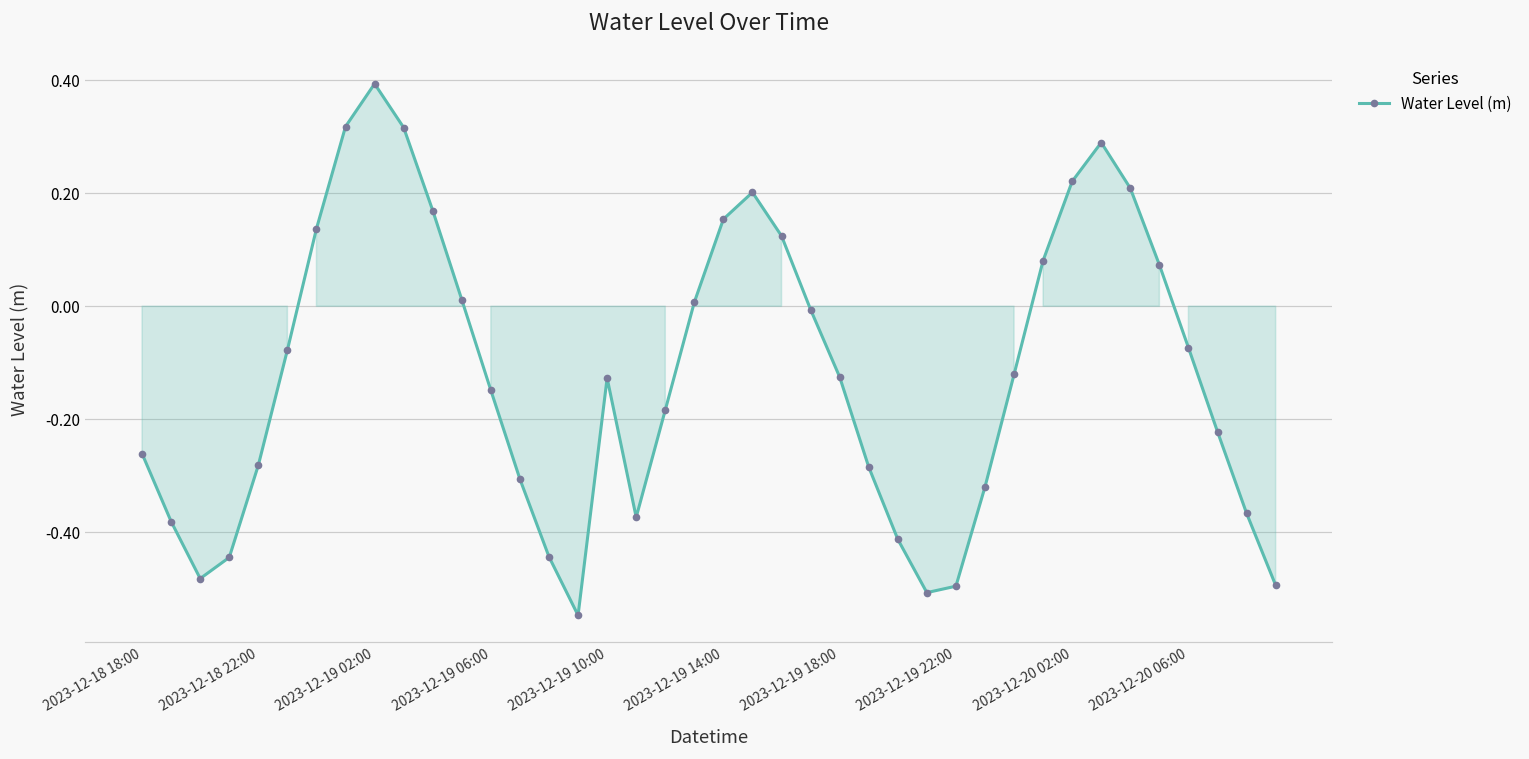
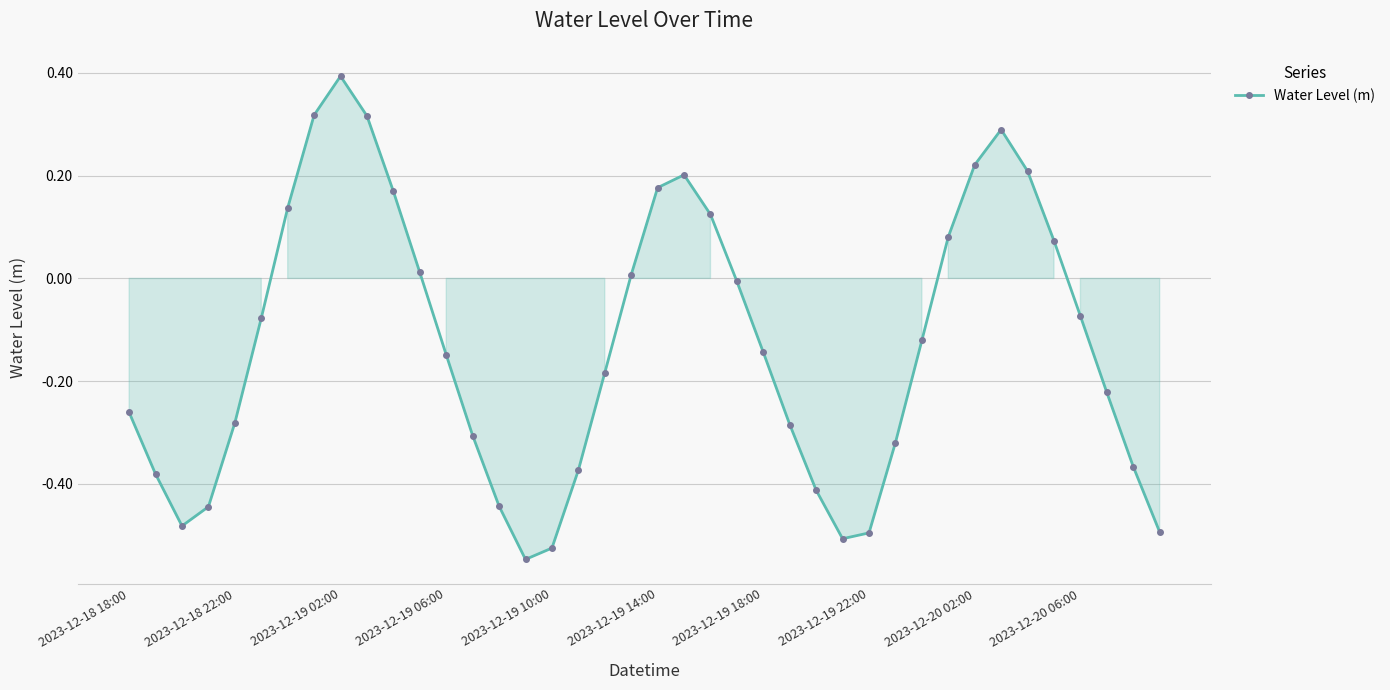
  {
    "2023-12-18 18:00": -0.26,
    "2023-12-18 22:00": -0.28,
    "2023-12-19 02:00": 0.39,
    "2023-12-19 06:00": -0.15,
-   "2023-12-19 10:00": -0.13,
-   "2023-12-19 14:00": 0.15,
-   "2023-12-19 18:00": -0.13,
+   "2023-12-19 10:00": -0.53,
+   "2023-12-19 14:00": 0.18,
+   "2023-12-19 18:00": -0.14,
    "2023-12-19 22:00": -0.50,
    "2023-12-20 02:00": 0.22,
    "2023-12-20 06:00": -0.07
  }
